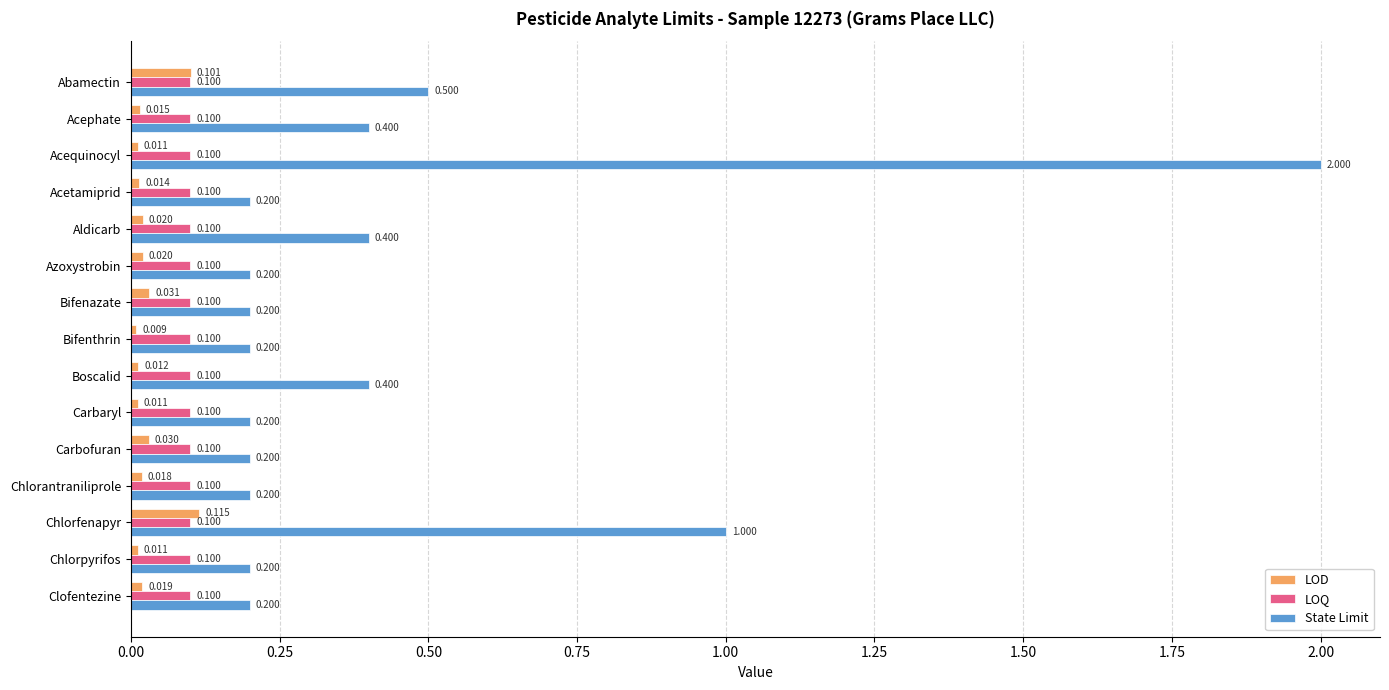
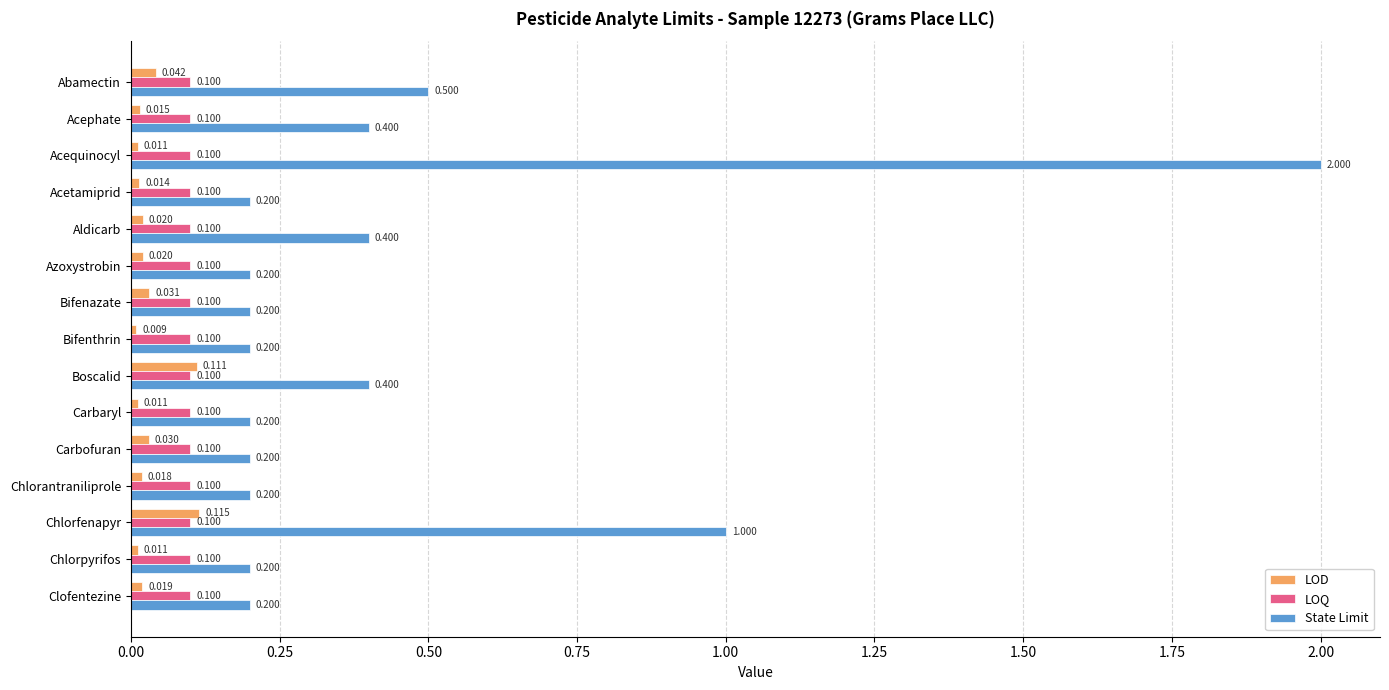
  {
    "LOD": {
-     "Abamectin": 0.101,
+     "Abamectin": 0.042,
      "Acephate": 0.015,
      "Acequinocyl": 0.011,
      "Acetamiprid": 0.014,
      "Aldicarb": 0.020,
      "Azoxystrobin": 0.020,
      "Bifenazate": 0.031,
      "Bifenthrin": 0.009,
-     "Boscalid": 0.012,
+     "Boscalid": 0.111,
      "Carbaryl": 0.011,
      "Carbofuran": 0.030,
      "Chlorantraniliprole": 0.018,
      "Chlorfenapyr": 0.115,
      "Chlorpyrifos": 0.011,
      "Clofentezine": 0.019
    },
    "LOQ": {
      "Abamectin": 0.100,
      "Acephate": 0.100,
      "Acequinocyl": 0.100,
      "Acetamiprid": 0.100,
      "Aldicarb": 0.100,
      "Azoxystrobin": 0.100,
      "Bifenazate": 0.100,
      "Bifenthrin": 0.100,
      "Boscalid": 0.100,
      "Carbaryl": 0.100,
      "Carbofuran": 0.100,
      "Chlorantraniliprole": 0.100,
      "Chlorfenapyr": 0.100,
      "Chlorpyrifos": 0.100,
      "Clofentezine": 0.100
    },
    "State Limit": {
      "Abamectin": 0.500,
      "Acephate": 0.400,
      "Acequinocyl": 2.000,
      "Acetamiprid": 0.200,
      "Aldicarb": 0.400,
      "Azoxystrobin": 0.200,
      "Bifenazate": 0.200,
      "Bifenthrin": 0.200,
      "Boscalid": 0.400,
      "Carbaryl": 0.200,
      "Carbofuran": 0.200,
      "Chlorantraniliprole": 0.200,
      "Chlorfenapyr": 1.000,
      "Chlorpyrifos": 0.200,
      "Clofentezine": 0.200
    }
  }
